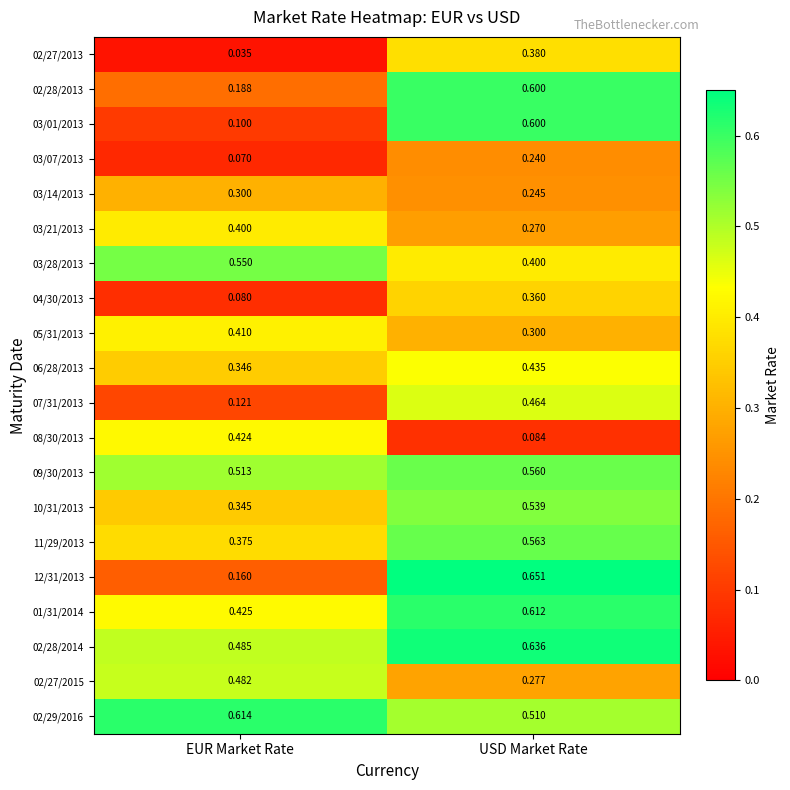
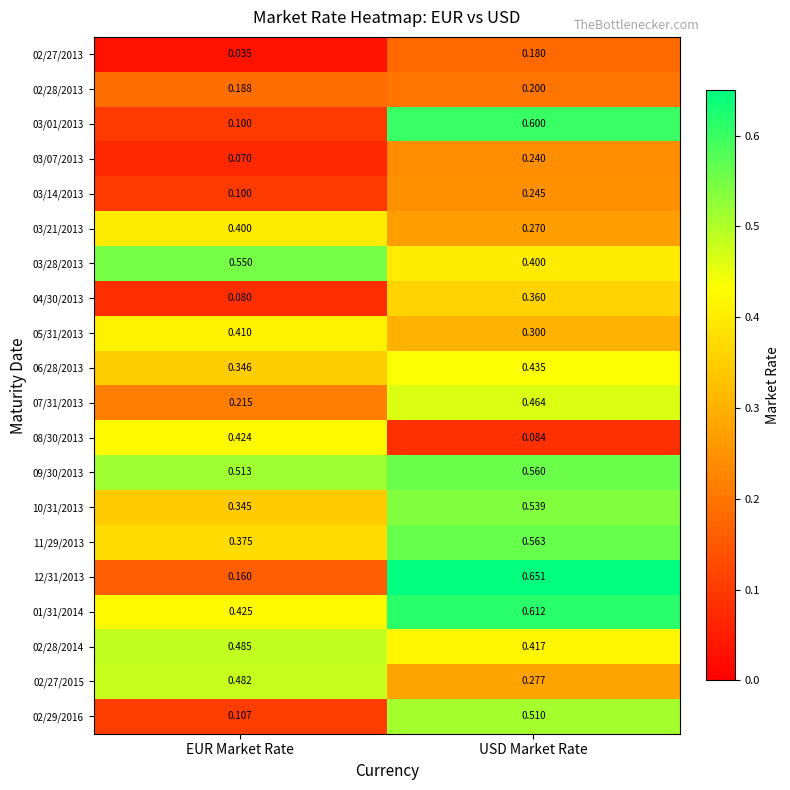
  {
    "02/27/2013": {
      "EUR Market Rate": 0.035,
-     "USD Market Rate": 0.380
+     "USD Market Rate": 0.180
    },
    "02/28/2013": {
      "EUR Market Rate": 0.188,
-     "USD Market Rate": 0.600
+     "USD Market Rate": 0.200
    },
    "03/01/2013": {
      "EUR Market Rate": 0.100,
      "USD Market Rate": 0.600
    },
    "03/07/2013": {
      "EUR Market Rate": 0.070,
      "USD Market Rate": 0.240
    },
    "03/14/2013": {
-     "EUR Market Rate": 0.300,
+     "EUR Market Rate": 0.100,
      "USD Market Rate": 0.245
    },
    "03/21/2013": {
      "EUR Market Rate": 0.400,
      "USD Market Rate": 0.270
    },
    "03/28/2013": {
      "EUR Market Rate": 0.550,
      "USD Market Rate": 0.400
    },
    "04/30/2013": {
      "EUR Market Rate": 0.080,
      "USD Market Rate": 0.360
    },
    "05/31/2013": {
      "EUR Market Rate": 0.410,
      "USD Market Rate": 0.300
    },
    "06/28/2013": {
      "EUR Market Rate": 0.346,
      "USD Market Rate": 0.435
    },
    "07/31/2013": {
-     "EUR Market Rate": 0.121,
+     "EUR Market Rate": 0.215,
      "USD Market Rate": 0.464
    },
    "08/30/2013": {
      "EUR Market Rate": 0.424,
      "USD Market Rate": 0.084
    },
    "09/30/2013": {
      "EUR Market Rate": 0.513,
      "USD Market Rate": 0.560
    },
    "10/31/2013": {
      "EUR Market Rate": 0.345,
      "USD Market Rate": 0.539
    },
    "11/29/2013": {
      "EUR Market Rate": 0.375,
      "USD Market Rate": 0.563
    },
    "12/31/2013": {
      "EUR Market Rate": 0.160,
      "USD Market Rate": 0.651
    },
    "01/31/2014": {
      "EUR Market Rate": 0.425,
      "USD Market Rate": 0.612
    },
    "02/28/2014": {
      "EUR Market Rate": 0.485,
-     "USD Market Rate": 0.636
+     "USD Market Rate": 0.417
    },
    "02/27/2015": {
      "EUR Market Rate": 0.482,
      "USD Market Rate": 0.277
    },
    "02/29/2016": {
-     "EUR Market Rate": 0.614,
+     "EUR Market Rate": 0.107,
      "USD Market Rate": 0.510
    }
  }
